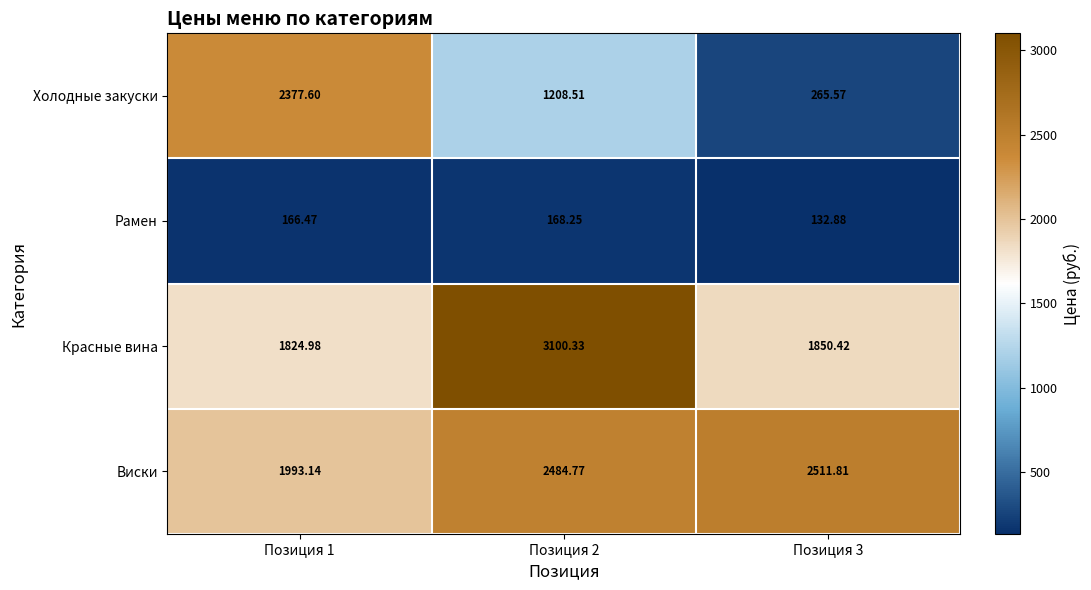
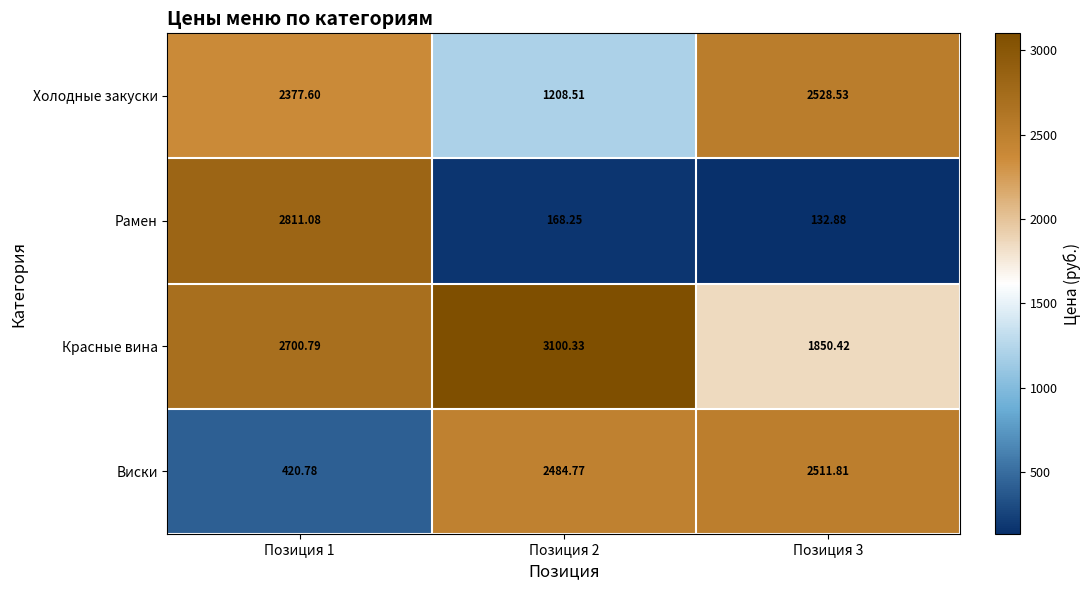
  {
    "Холодные закуски": {
      "Позиция 1": 2377.60,
      "Позиция 2": 1208.51,
-     "Позиция 3": 265.57
+     "Позиция 3": 2528.53
    },
    "Рамен": {
-     "Позиция 1": 166.47,
+     "Позиция 1": 2811.08,
      "Позиция 2": 168.25,
      "Позиция 3": 132.88
    },
    "Красные вина": {
-     "Позиция 1": 1824.98,
+     "Позиция 1": 2700.79,
      "Позиция 2": 3100.33,
      "Позиция 3": 1850.42
    },
    "Виски": {
-     "Позиция 1": 1993.14,
+     "Позиция 1": 420.78,
      "Позиция 2": 2484.77,
      "Позиция 3": 2511.81
    }
  }
